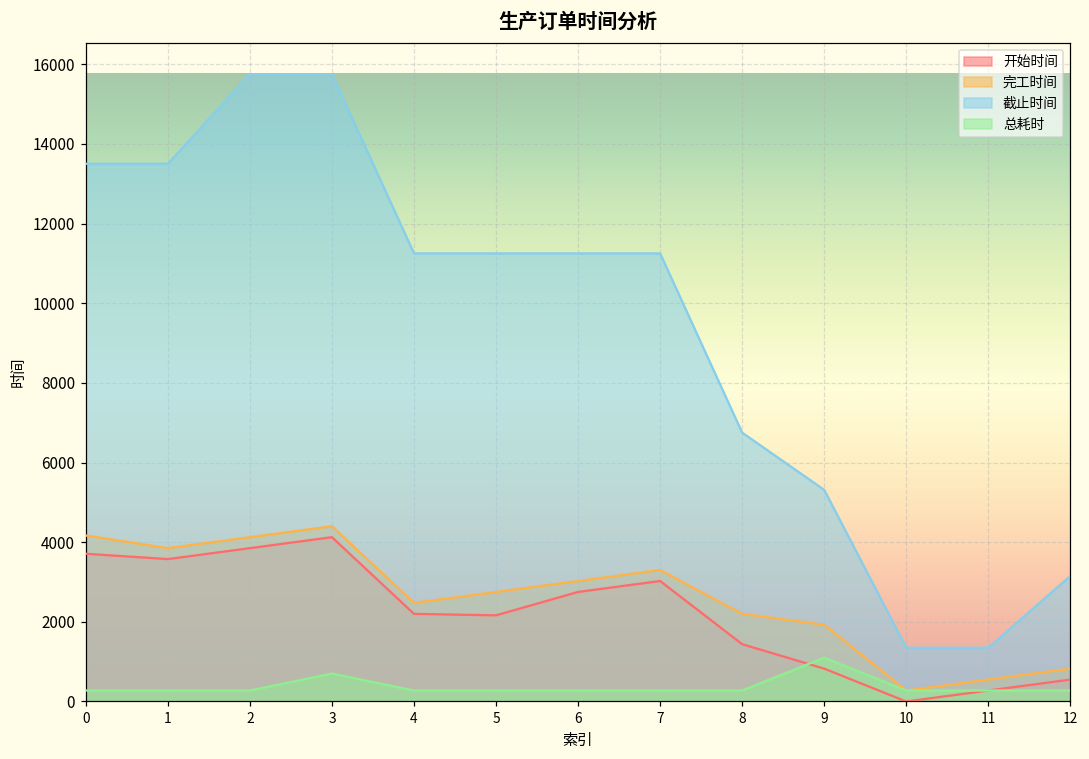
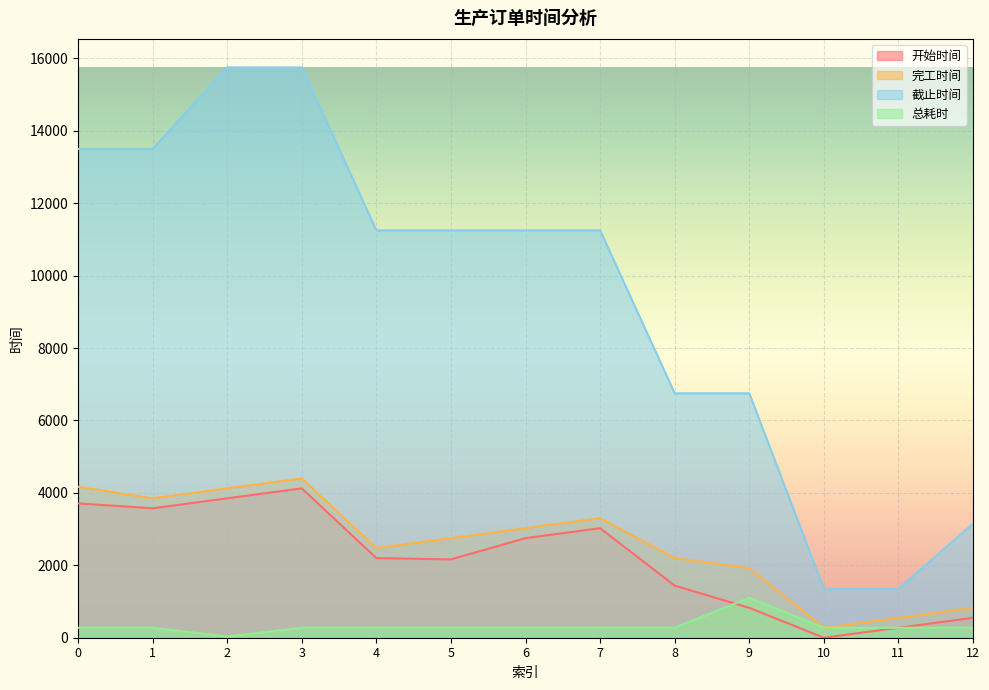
  {
    "开始时间": {
      "0": 3700,
      "1": 3600,
      "2": 3900,
      "3": 4100,
      "4": 2200,
      "5": 2200,
      "6": 2800,
      "7": 3000,
      "8": 1400,
      "9": 800,
      "10": 0,
      "12": 600
    },
    "完工时间": {
      "0": 4200,
      "1": 3900,
      "2": 4100,
      "3": 4400,
      "4": 2500,
      "5": 2800,
      "6": 3000,
      "7": 3300,
      "8": 2200,
      "9": 1900,
      "11": 600,
      "12": 800
    },
    "截止时间": {
      "0": 13500,
      "1": 13500,
      "2": 15800,
      "3": 15800,
      "4": 11300,
      "5": 11300,
      "6": 11300,
      "7": 11300,
      "8": 6800,
-     "9": 5300,
+     "9": 6800,
      "10": 1400,
      "11": 1400,
      "12": 3200
    },
    "总耗时": {
      "0": 300,
      "1": 300,
-     "2": 300,
-     "3": 700,
+     "2": 0,
+     "3": 300,
      "4": 300,
      "5": 300,
      "6": 300,
      "7": 300,
      "8": 300,
      "9": 1100,
      "12": 300
    }
  }
